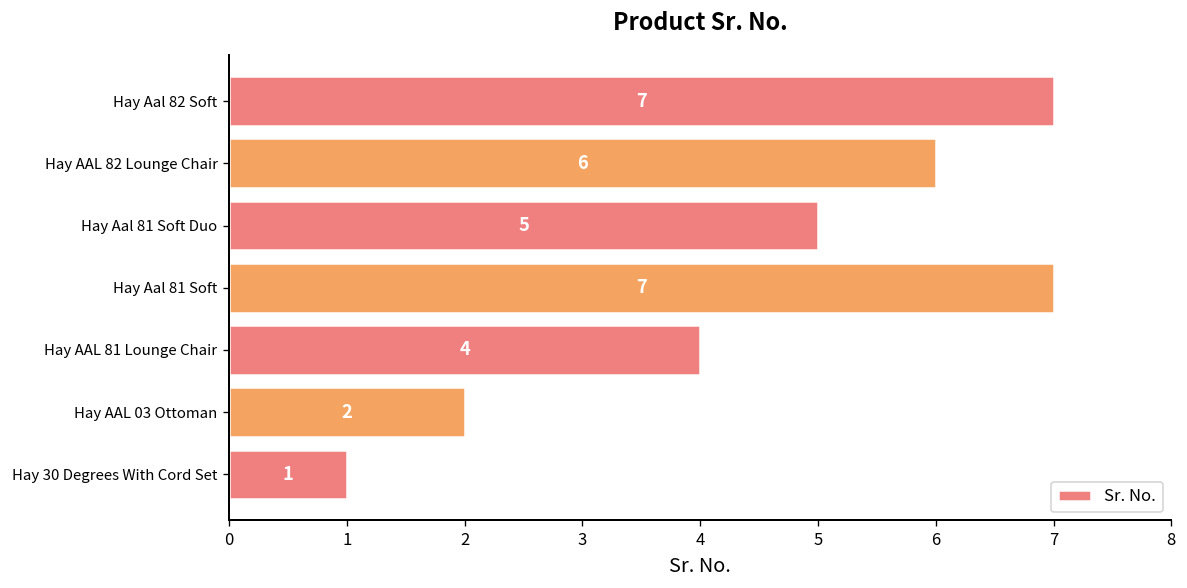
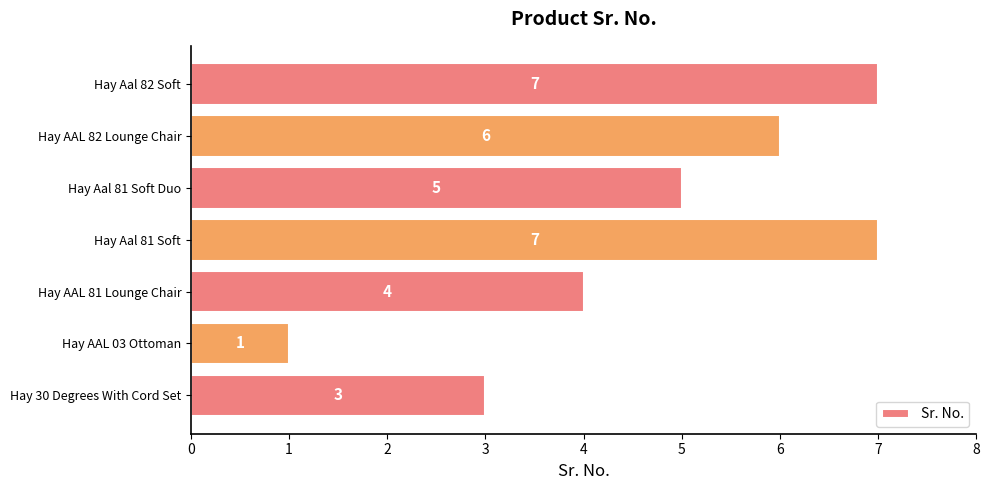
  {
    "Hay Aal 82 Soft": 7,
    "Hay AAL 82 Lounge Chair": 6,
    "Hay Aal 81 Soft Duo": 5,
    "Hay Aal 81 Soft": 7,
    "Hay AAL 81 Lounge Chair": 4,
-   "Hay AAL 03 Ottoman": 2,
-   "Hay 30 Degrees With Cord Set": 1
+   "Hay AAL 03 Ottoman": 1,
+   "Hay 30 Degrees With Cord Set": 3
  }
